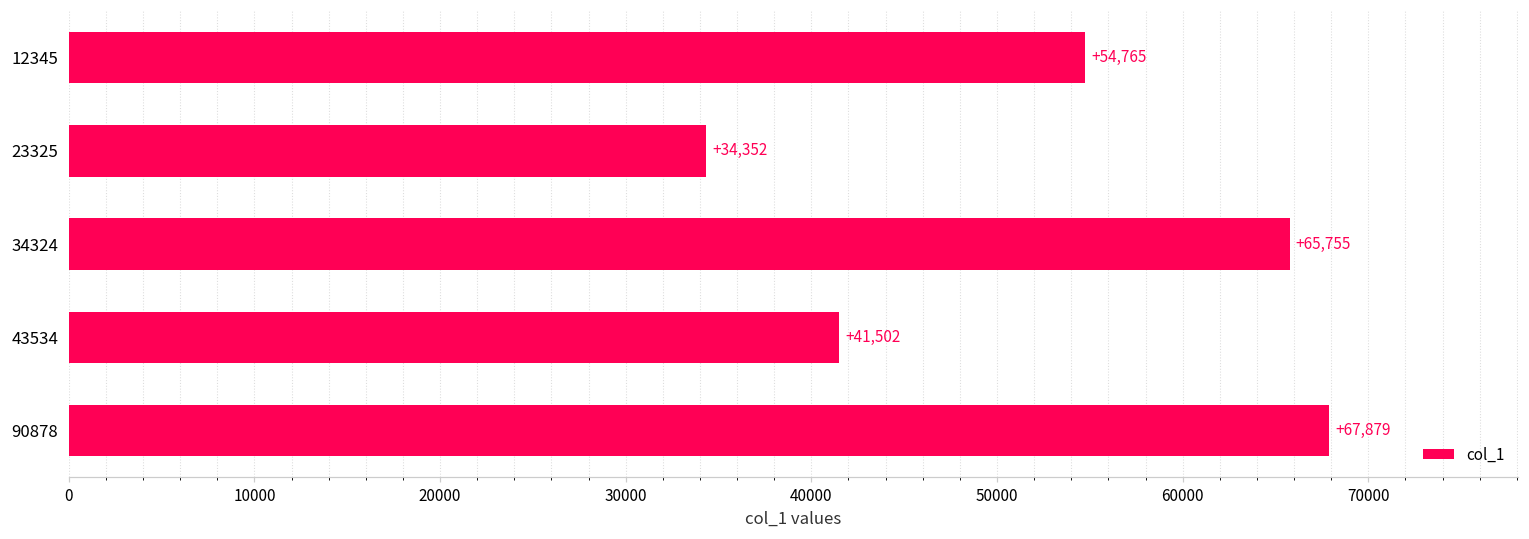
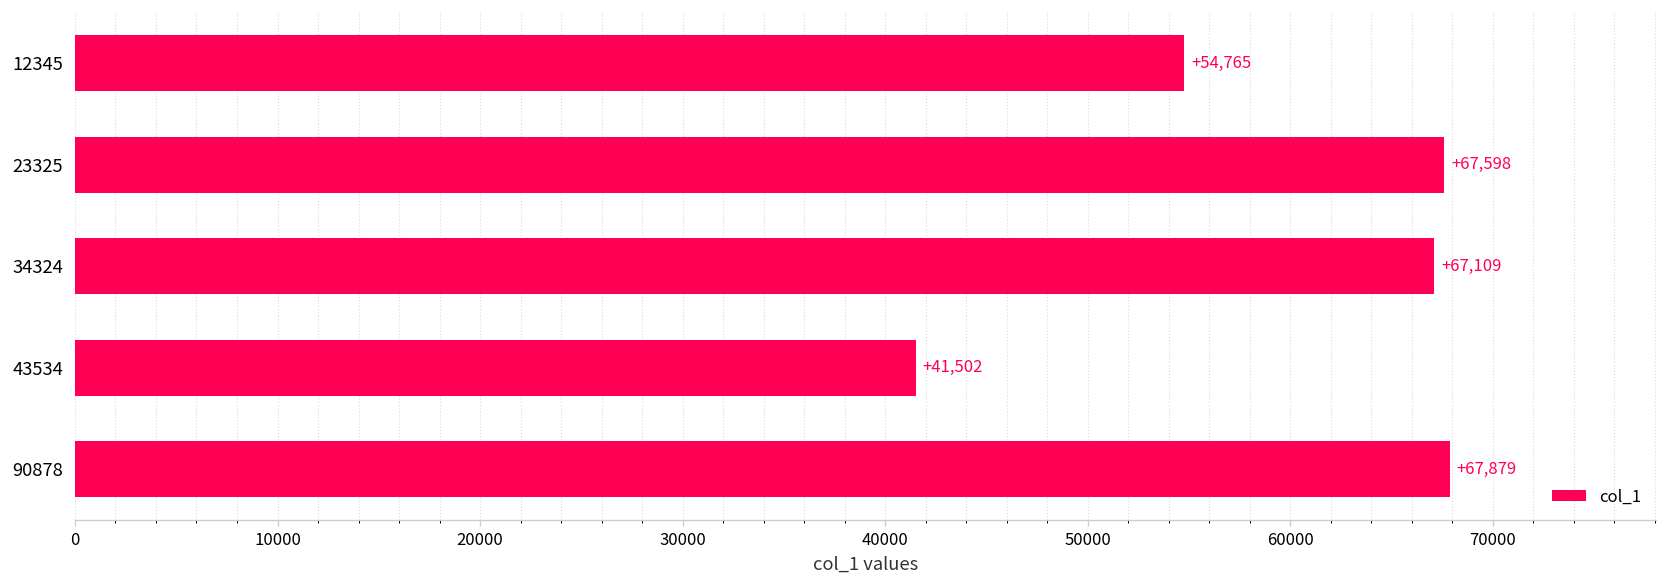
  {
    "12345": "+54,765",
-   "23325": "+34,352",
-   "34324": "+65,755",
+   "23325": "+67,598",
+   "34324": "+67,109",
    "43534": "+41,502",
    "90878": "+67,879"
  }
